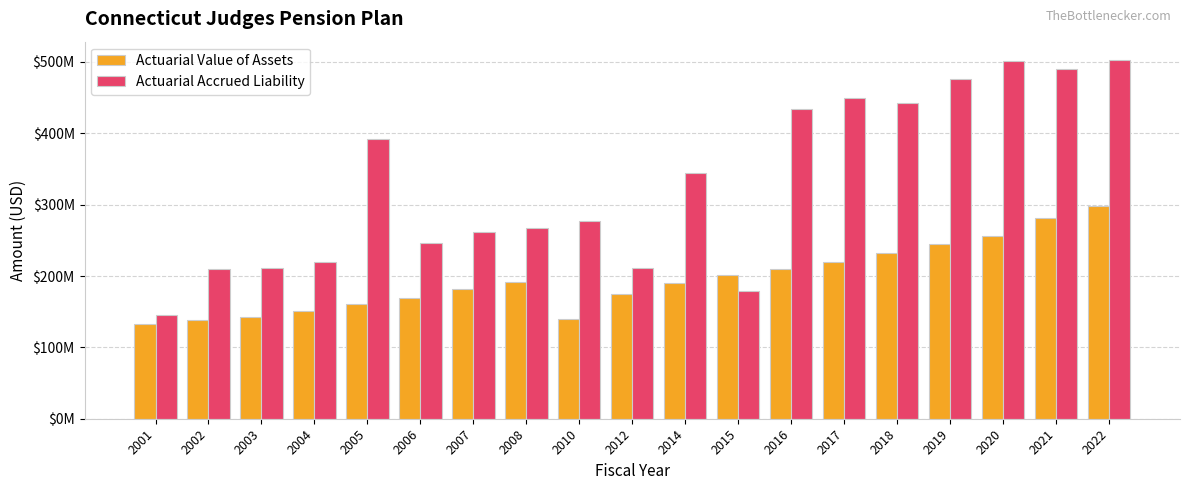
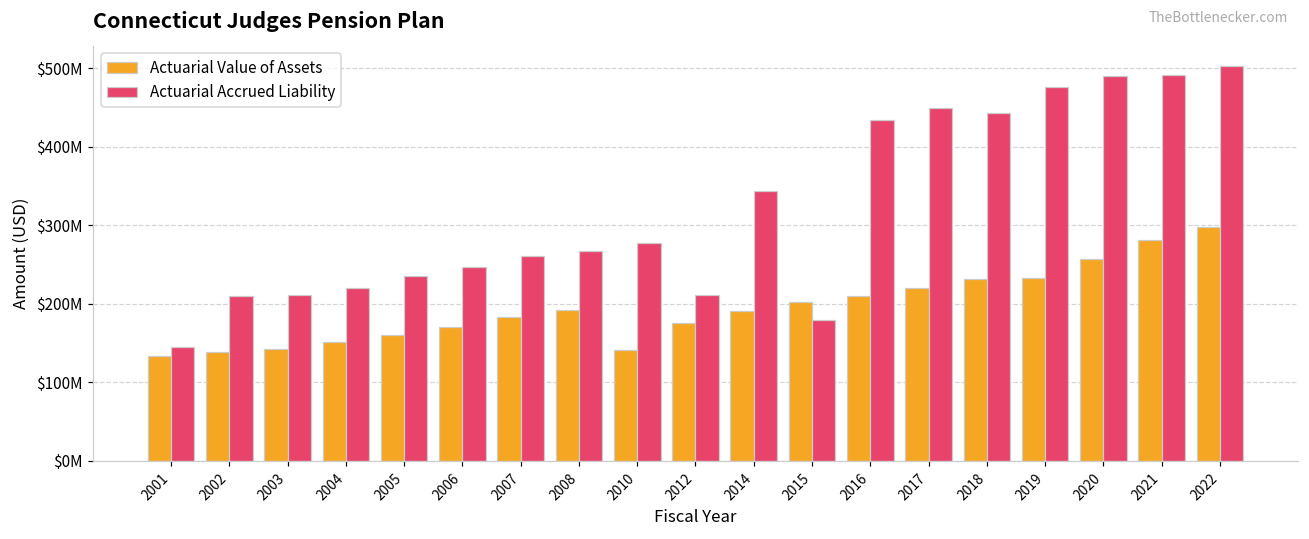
  {
    "Actuarial Value of Assets": {
      "2001": "$130000000",
      "2002": "$140000000",
      "2003": "$140000000",
      "2004": "$150000000",
      "2005": "$160000000",
      "2006": "$170000000",
      "2007": "$180000000",
      "2008": "$190000000",
      "2010": "$140000000",
      "2012": "$170000000",
      "2014": "$190000000",
      "2015": "$200000000",
      "2016": "$210000000",
      "2017": "$220000000",
      "2018": "$230000000",
-     "2019": "$250000000",
+     "2019": "$230000000",
      "2020": "$260000000",
      "2021": "$280000000",
      "2022": "$300000000"
    },
    "Actuarial Accrued Liability": {
      "2001": "$140000000",
      "2002": "$210000000",
      "2003": "$210000000",
      "2004": "$220000000",
-     "2005": "$390000000",
+     "2005": "$240000000",
      "2006": "$250000000",
      "2007": "$260000000",
      "2008": "$270000000",
      "2010": "$280000000",
      "2012": "$210000000",
      "2014": "$340000000",
      "2015": "$180000000",
      "2016": "$430000000",
      "2017": "$450000000",
      "2018": "$440000000",
      "2019": "$480000000",
-     "2020": "$500000000",
+     "2020": "$490000000",
      "2021": "$490000000",
      "2022": "$500000000"
    }
  }
